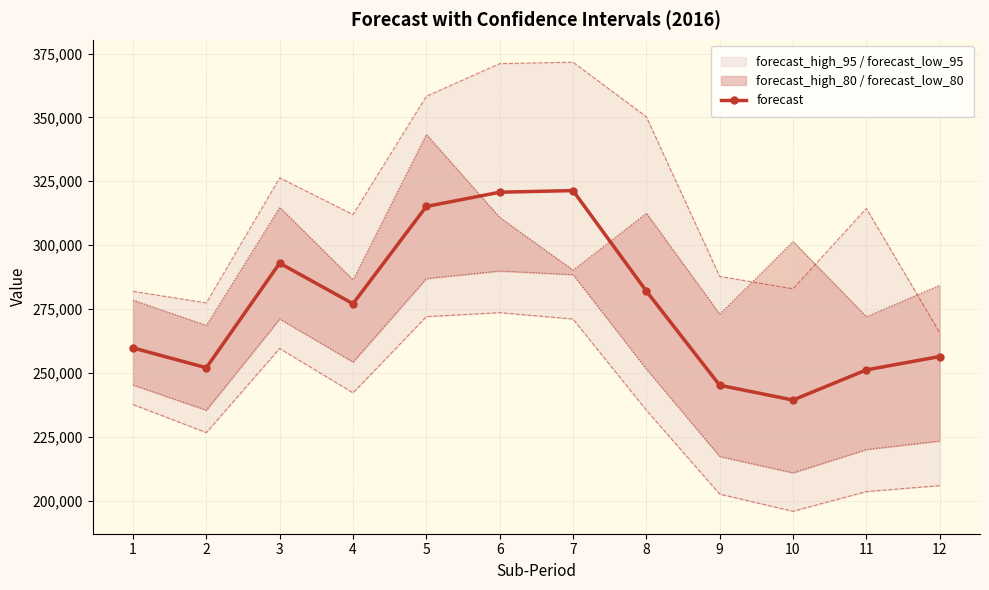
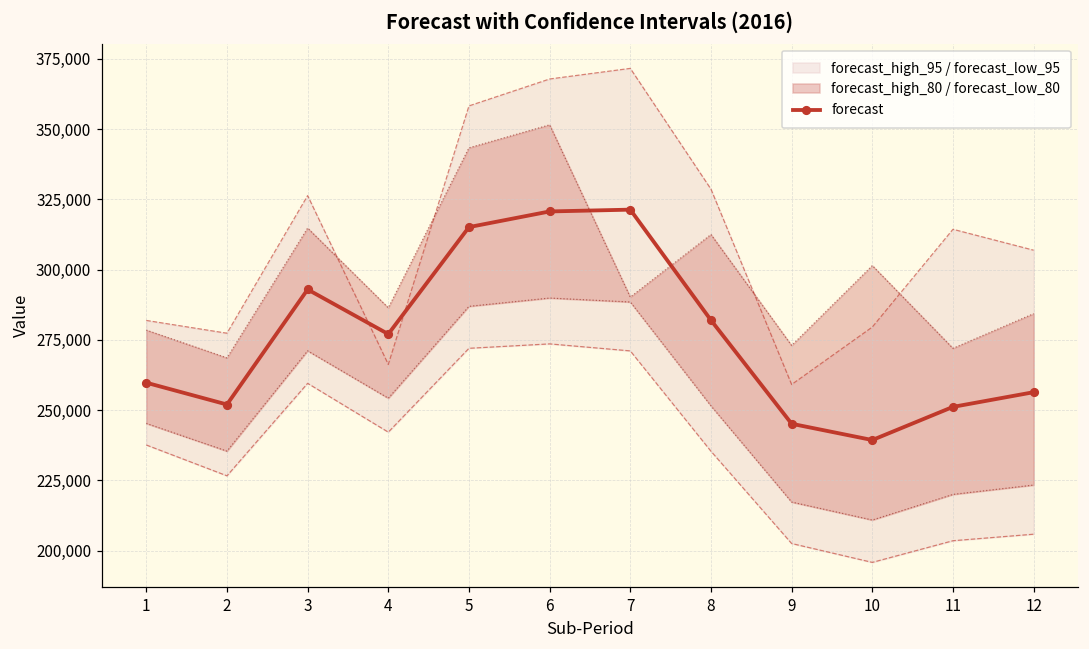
  {
    "forecast_high_95 / forecast_low_95": {
      "1": "282,000",
      "2": "277,000",
      "3": "326,000",
-     "4": "312,000",
+     "4": "266,000",
      "5": "358,000",
-     "6": "371,000",
+     "6": "368,000",
      "7": "372,000",
-     "8": "350,000",
-     "9": "288,000",
-     "10": "283,000",
+     "8": "329,000",
+     "9": "259,000",
+     "10": "280,000",
      "11": "314,000",
-     "12": "266,000"
+     "12": "307,000"
    },
    "forecast_high_80 / forecast_low_80": {
      "1": "278,000",
      "2": "269,000",
      "3": "315,000",
      "4": "286,000",
      "5": "343,000",
-     "6": "311,000",
+     "6": "352,000",
      "7": "290,000",
      "8": "312,000",
      "9": "273,000",
      "10": "301,000",
      "11": "272,000",
      "12": "284,000"
    }
  }
